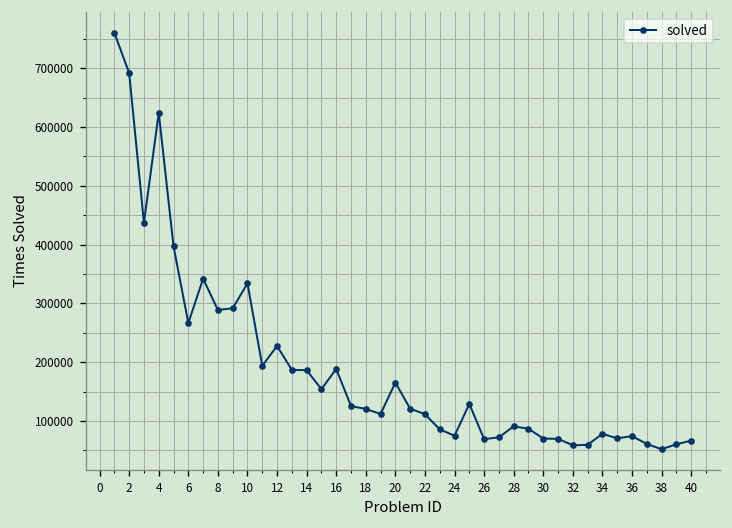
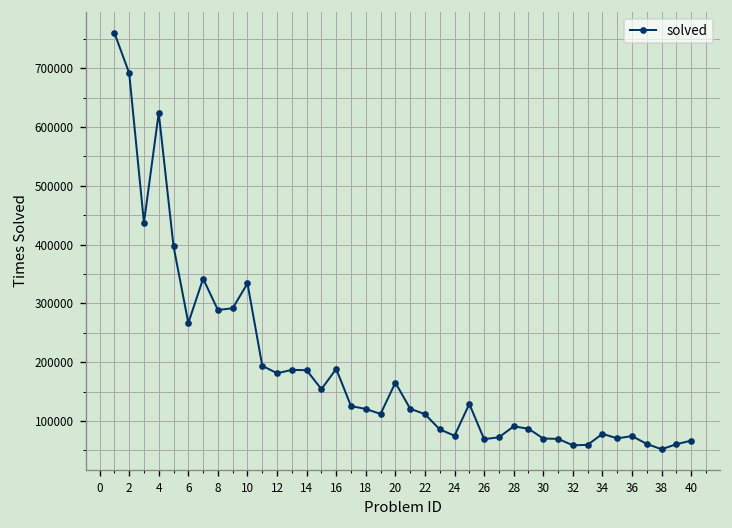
  {
    "2": 690000,
    "4": 620000,
    "6": 270000,
    "8": 290000,
    "10": 330000,
-   "12": 230000,
+   "12": 180000,
    "14": 190000,
    "16": 190000,
    "18": 120000,
    "20": 170000,
    "22": 110000,
    "24": 70000,
    "26": 70000,
    "28": 90000,
    "30": 70000,
    "32": 60000,
    "34": 80000,
    "36": 70000,
    "38": 50000,
    "40": 70000
  }
